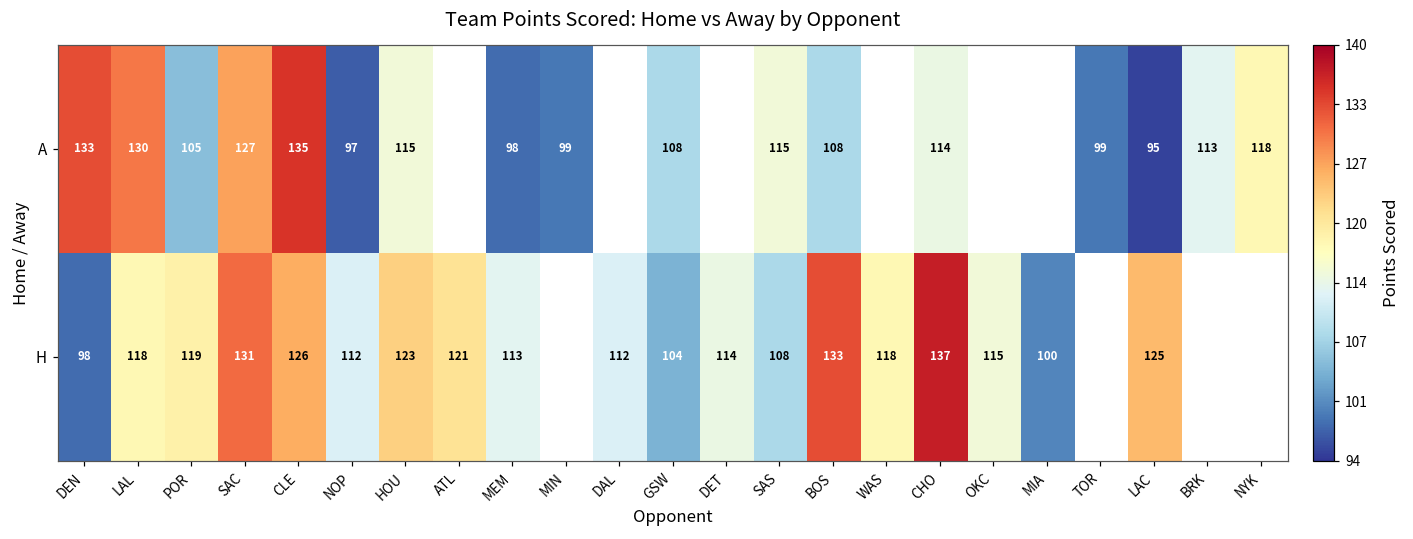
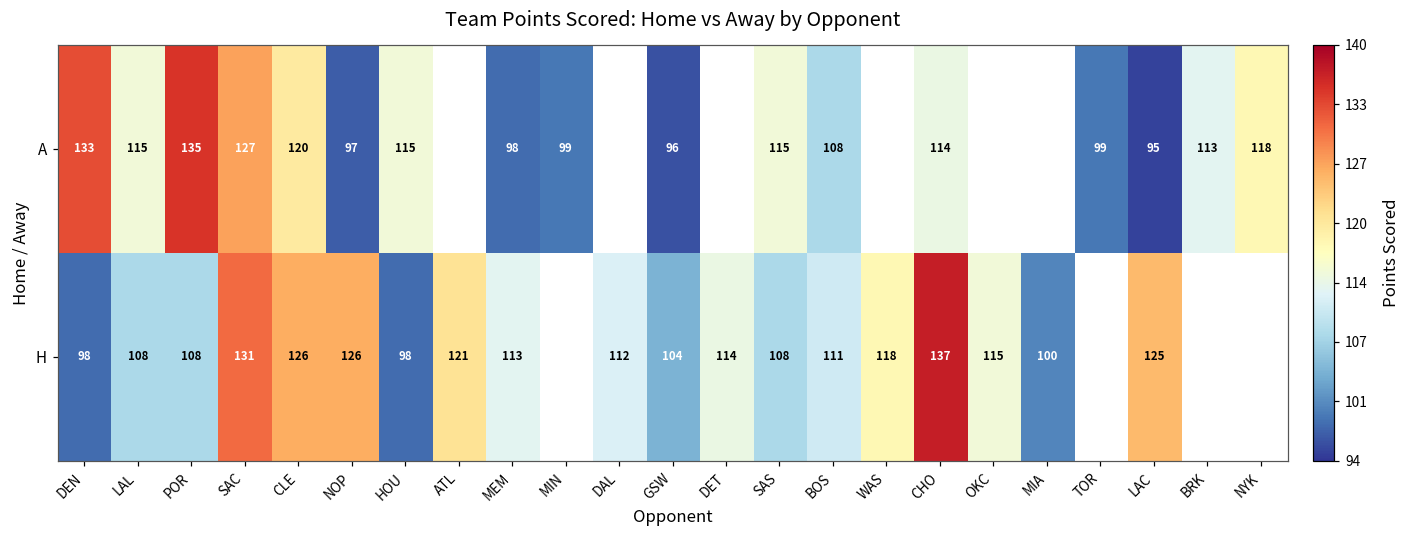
  {
    "A": {
      "DEN": 133,
-     "LAL": 130,
-     "POR": 105,
+     "LAL": 115,
+     "POR": 135,
      "SAC": 127,
-     "CLE": 135,
+     "CLE": 120,
      "NOP": 97,
      "HOU": 115,
      "MEM": 98,
      "MIN": 99,
-     "GSW": 108,
+     "GSW": 96,
      "SAS": 115,
      "BOS": 108,
      "CHO": 114,
      "TOR": 99,
      "LAC": 95,
      "BRK": 113,
      "NYK": 118
    },
    "H": {
      "DEN": 98,
-     "LAL": 118,
-     "POR": 119,
+     "LAL": 108,
+     "POR": 108,
      "SAC": 131,
      "CLE": 126,
-     "NOP": 112,
-     "HOU": 123,
+     "NOP": 126,
+     "HOU": 98,
      "ATL": 121,
      "MEM": 113,
      "DAL": 112,
      "GSW": 104,
      "DET": 114,
      "SAS": 108,
-     "BOS": 133,
+     "BOS": 111,
      "WAS": 118,
      "CHO": 137,
      "OKC": 115,
      "MIA": 100,
      "LAC": 125
    }
  }
